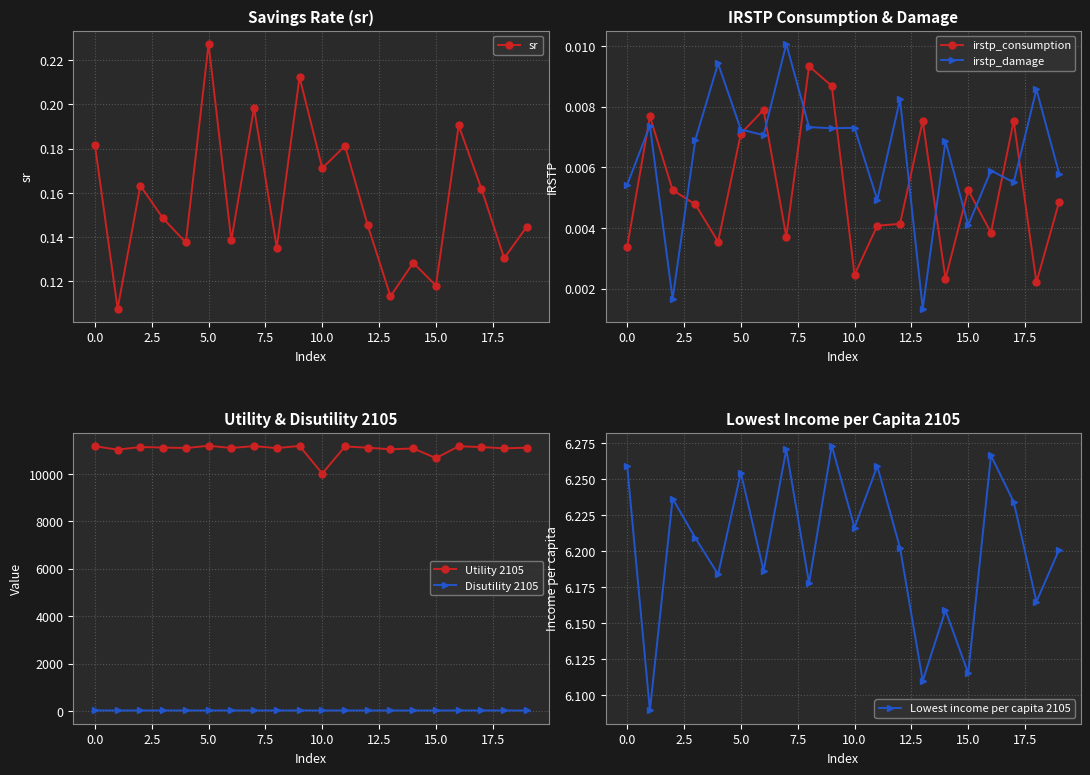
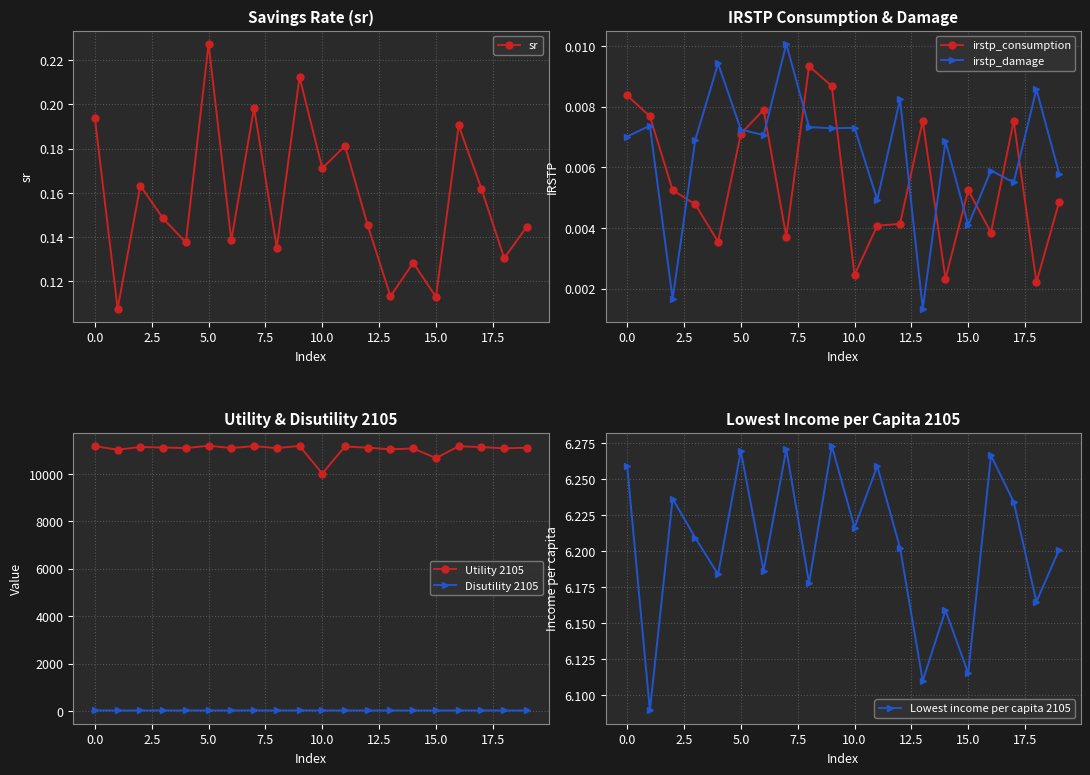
  {
    "Savings Rate (sr)": {
-     "0.0": 0.182,
+     "0.0": 0.194,
      "5.0": 0.227,
      "10.0": 0.171,
-     "15.0": 0.118
+     "15.0": 0.113
    },
    "IRSTP Consumption & Damage": {
      "irstp_consumption": {
-       "0.0": 0.0034,
+       "0.0": 0.0084,
        "5.0": 0.0071,
        "10.0": 0.0025,
        "15.0": 0.0052
      },
      "irstp_damage": {
-       "0.0": 0.0054,
+       "0.0": 0.0070,
        "5.0": 0.0072,
        "10.0": 0.0073,
        "15.0": 0.0041
      }
    },
    "Utility & Disutility 2105": {
      "Utility 2105": {
        "0.0": 11200,
        "5.0": 11200,
        "10.0": 10000,
        "15.0": 10700
      },
      "Disutility 2105": {
        "0.0": 0,
        "5.0": 0,
        "10.0": 0,
        "15.0": 0
      }
    },
    "Lowest Income per Capita 2105": {
      "0.0": 6.260,
-     "5.0": 6.255,
+     "5.0": 6.270,
      "10.0": 6.216,
      "15.0": 6.115
    }
  }
